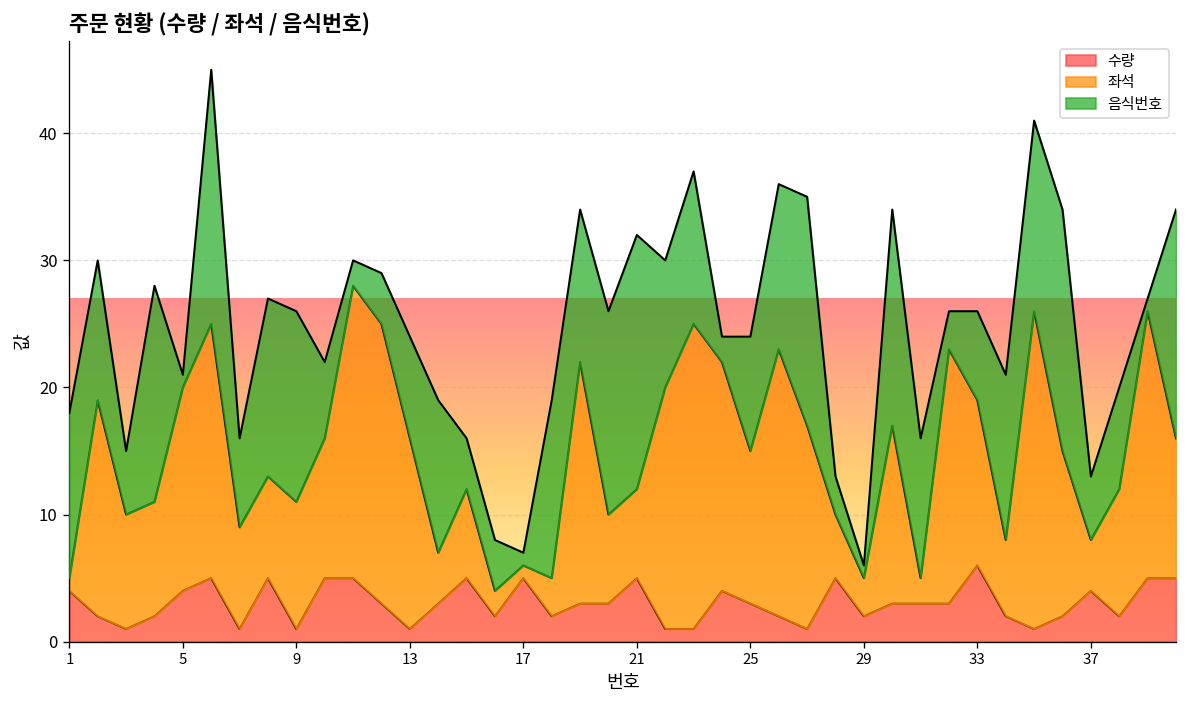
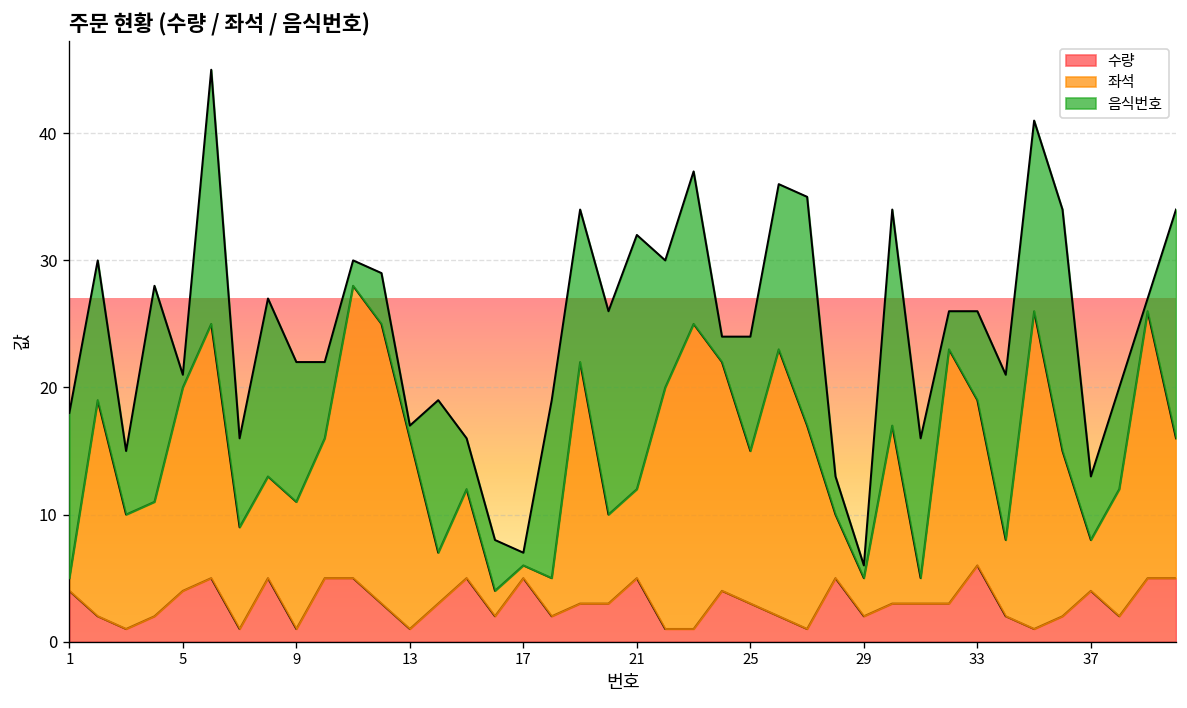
  {
    "수량": {
      "1": 4,
      "5": 4,
      "9": 1,
      "13": 1,
      "17": 5,
      "21": 5,
      "25": 3,
      "29": 2,
      "33": 6,
      "37": 4
    },
    "좌석": {
      "1": 1,
      "5": 16,
      "9": 10,
      "13": 15,
      "17": 1,
      "21": 7,
      "25": 12,
      "29": 3,
      "33": 13,
      "37": 4
    },
    "음식번호": {
      "1": 13,
      "5": 1,
-     "9": 15,
-     "13": 8,
+     "9": 11,
+     "13": 1,
      "17": 1,
      "21": 20,
      "25": 9,
      "29": 1,
      "33": 7,
      "37": 5
    }
  }
